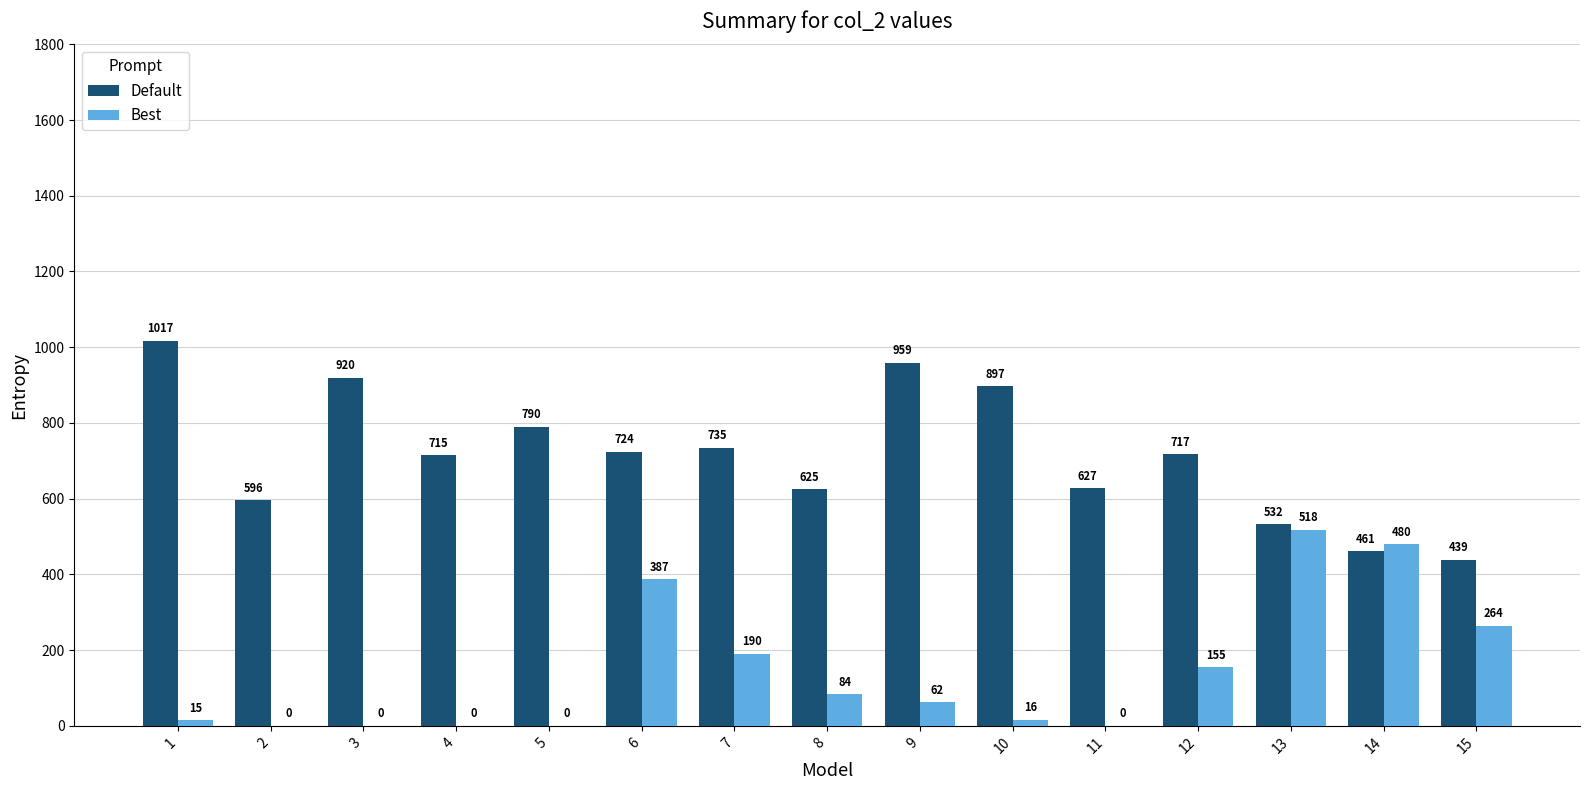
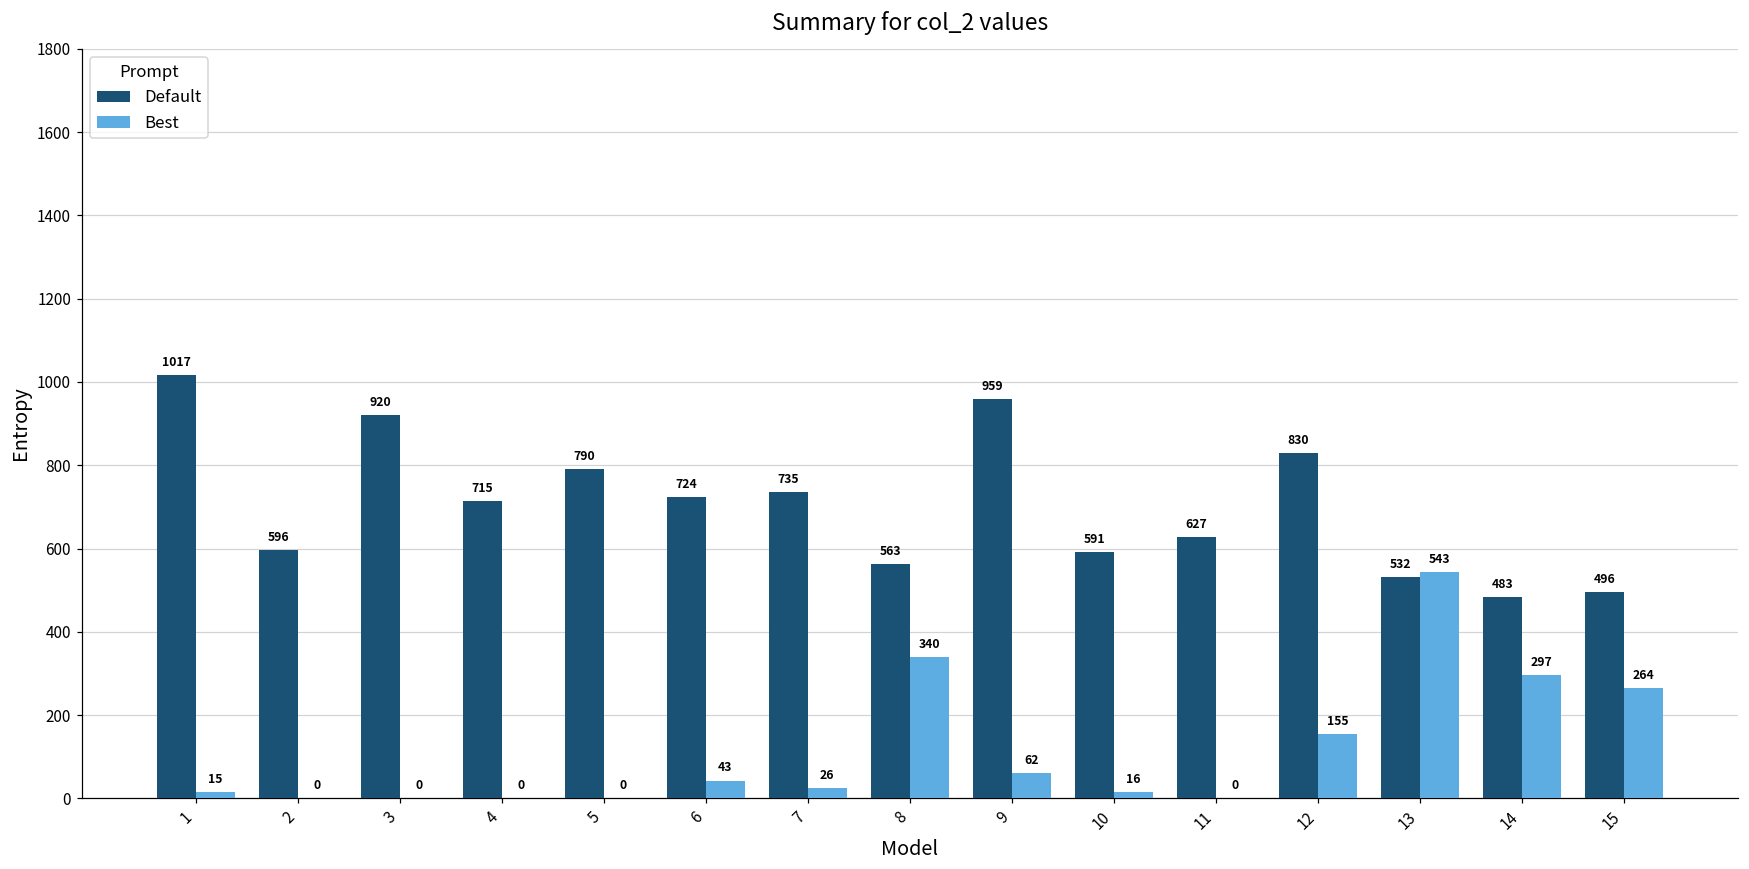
  {
    "Default": {
      "1": 1017,
      "2": 596,
      "3": 920,
      "4": 715,
      "5": 790,
      "6": 724,
      "7": 735,
-     "8": 625,
+     "8": 563,
      "9": 959,
-     "10": 897,
+     "10": 591,
      "11": 627,
-     "12": 717,
+     "12": 830,
      "13": 532,
-     "14": 461,
-     "15": 439
+     "14": 483,
+     "15": 496
    },
    "Best": {
      "1": 15,
      "2": 0,
      "3": 0,
      "4": 0,
      "5": 0,
-     "6": 387,
-     "7": 190,
-     "8": 84,
+     "6": 43,
+     "7": 26,
+     "8": 340,
      "9": 62,
      "10": 16,
      "11": 0,
      "12": 155,
-     "13": 518,
-     "14": 480,
+     "13": 543,
+     "14": 297,
      "15": 264
    }
  }
